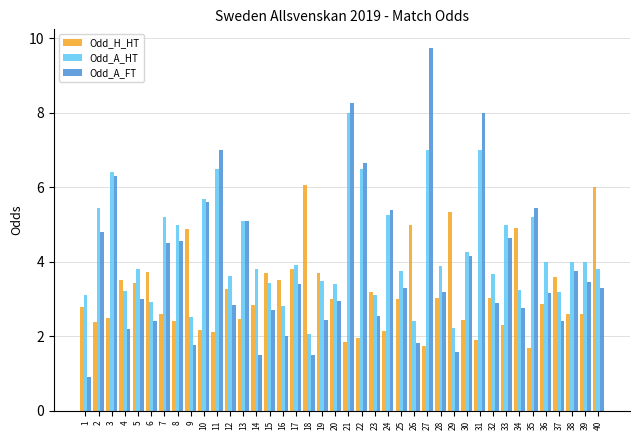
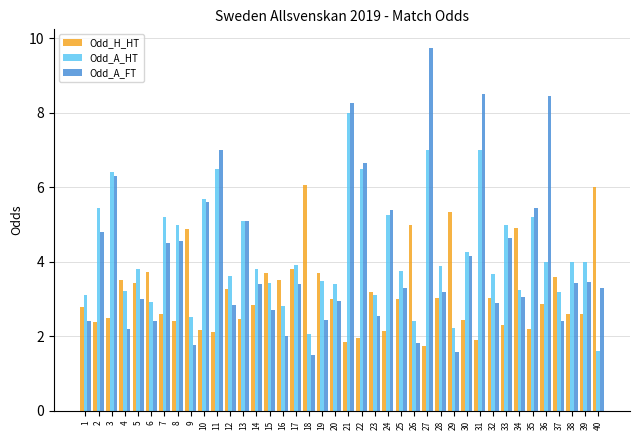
  {
    "Odd_H_HT": {
      "1": 2.8,
      "2": 2.4,
      "3": 2.5,
      "4": 3.5,
      "5": 3.4,
      "6": 3.7,
      "7": 2.6,
      "8": 2.4,
      "9": 4.9,
      "10": 2.2,
      "11": 2.1,
      "12": 3.3,
      "13": 2.5,
      "14": 2.9,
      "15": 3.7,
      "16": 3.5,
      "17": 3.8,
      "18": 6.1,
      "19": 3.7,
      "20": 3.0,
      "21": 1.9,
      "22": 2.0,
      "23": 3.2,
      "24": 2.2,
      "25": 3.0,
      "26": 5.0,
      "27": 1.7,
      "28": 3.0,
      "29": 5.3,
      "30": 2.5,
      "31": 1.9,
      "32": 3.0,
      "33": 2.3,
      "34": 4.9,
-     "35": 1.7,
+     "35": 2.2,
      "36": 2.9,
      "37": 3.6,
      "38": 2.6,
      "39": 2.6,
      "40": 6.0
    },
    "Odd_A_HT": {
      "1": 3.1,
      "2": 5.5,
      "3": 6.4,
      "4": 3.2,
      "5": 3.8,
      "6": 2.9,
      "7": 5.2,
      "8": 5.0,
      "9": 2.5,
      "10": 5.7,
      "11": 6.5,
      "12": 3.6,
      "13": 5.1,
      "14": 3.8,
      "15": 3.4,
      "16": 2.8,
      "17": 3.9,
      "18": 2.1,
      "19": 3.5,
      "20": 3.4,
      "21": 8.0,
      "22": 6.5,
      "23": 3.1,
      "24": 5.3,
      "25": 3.8,
      "26": 2.4,
      "27": 7.0,
      "28": 3.9,
      "29": 2.2,
      "30": 4.3,
      "31": 7.0,
      "32": 3.7,
      "33": 5.0,
      "34": 3.3,
      "35": 5.2,
      "36": 4.0,
      "37": 3.2,
      "38": 4.0,
      "39": 4.0,
-     "40": 3.8
+     "40": 1.6
    },
    "Odd_A_FT": {
-     "1": 0.9,
+     "1": 2.4,
      "2": 4.8,
      "3": 6.3,
      "4": 2.2,
      "5": 3.0,
      "6": 2.4,
      "7": 4.5,
      "8": 4.6,
      "9": 1.8,
      "10": 5.6,
      "11": 7.0,
      "12": 2.9,
      "13": 5.1,
-     "14": 1.5,
+     "14": 3.4,
      "15": 2.7,
      "16": 2.0,
      "17": 3.4,
      "18": 1.5,
      "19": 2.5,
      "20": 3.0,
      "21": 8.3,
      "22": 6.7,
      "23": 2.6,
      "24": 5.4,
      "25": 3.3,
      "26": 1.8,
      "27": 9.8,
      "28": 3.2,
      "29": 1.6,
      "30": 4.2,
-     "31": 8.0,
+     "31": 8.5,
      "32": 2.9,
      "33": 4.7,
-     "34": 2.8,
+     "34": 3.1,
      "35": 5.5,
-     "36": 3.2,
+     "36": 8.4,
      "37": 2.4,
-     "38": 3.8,
+     "38": 3.4,
      "39": 3.5,
      "40": 3.3
    }
  }
